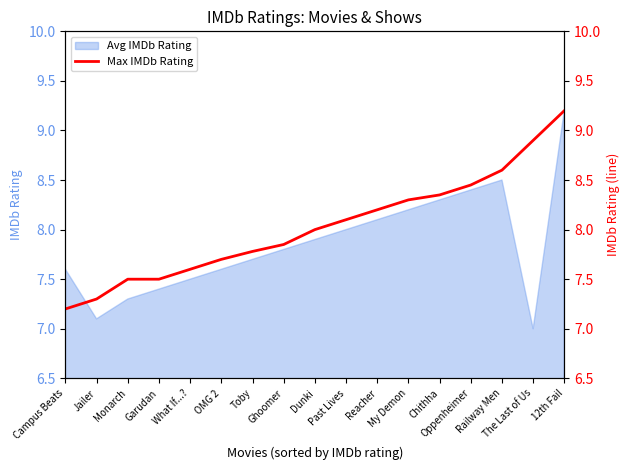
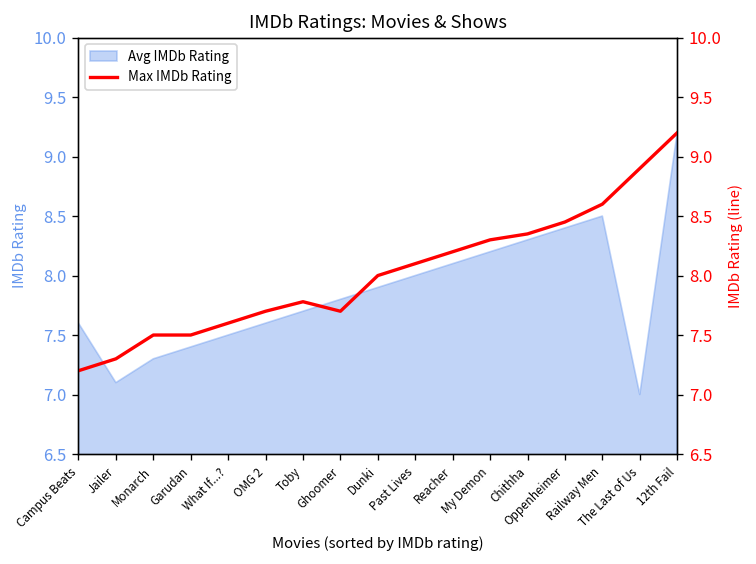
  {
    "Avg IMDb Rating": {
      "Campus Beats": 7.6,
      "Jailer": 7.1,
      "Monarch": 7.3,
      "Garudan": 7.4,
      "What If...?": 7.5,
      "OMG 2": 7.6,
      "Toby": 7.7,
      "Ghoomer": 7.8,
      "Dunki": 7.9,
      "Past Lives": 8.0,
      "Reacher": 8.1,
      "My Demon": 8.2,
      "Chithha": 8.3,
      "Oppenheimer": 8.4,
      "Railway Men": 8.5,
      "The Last of Us": 7.0,
      "12th Fail": 9.2
    },
    "Max IMDb Rating": {
      "Campus Beats": 7.2,
      "Jailer": 7.3,
      "Monarch": 7.5,
      "Garudan": 7.5,
      "What If...?": 7.6,
      "OMG 2": 7.7,
      "Toby": 7.8,
-     "Ghoomer": 7.9,
+     "Ghoomer": 7.7,
      "Dunki": 8.0,
      "Past Lives": 8.1,
      "Reacher": 8.2,
      "My Demon": 8.3,
      "Chithha": 8.4,
      "Oppenheimer": 8.5,
      "Railway Men": 8.6,
      "The Last of Us": 8.9,
      "12th Fail": 9.2
    }
  }
